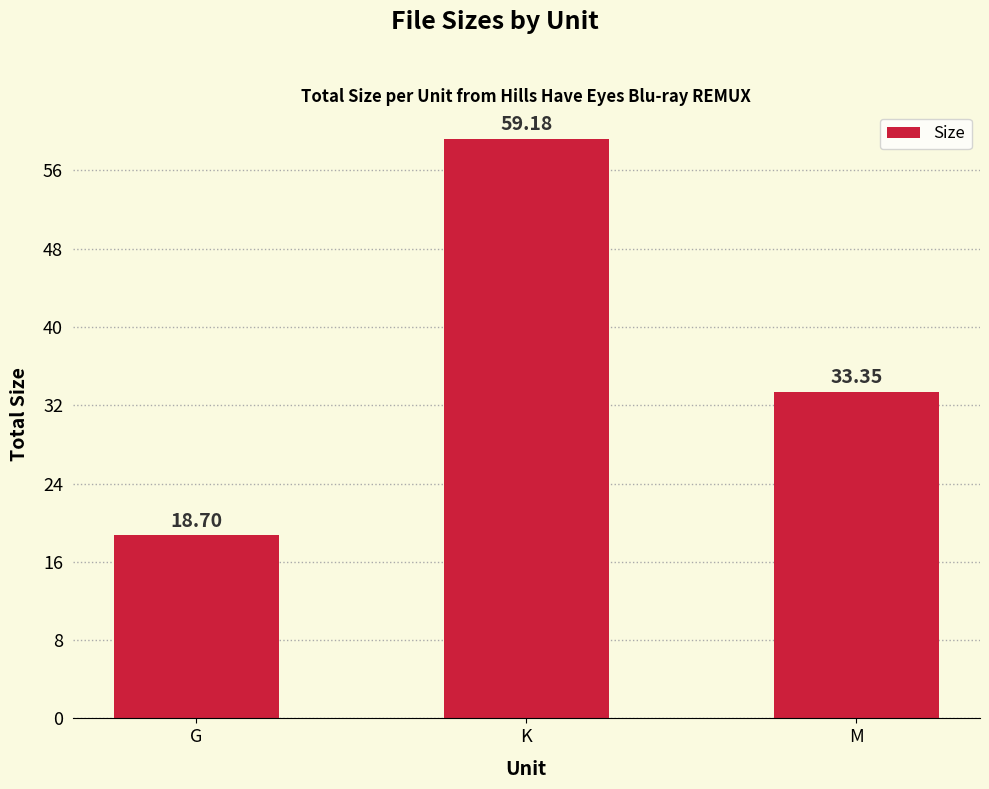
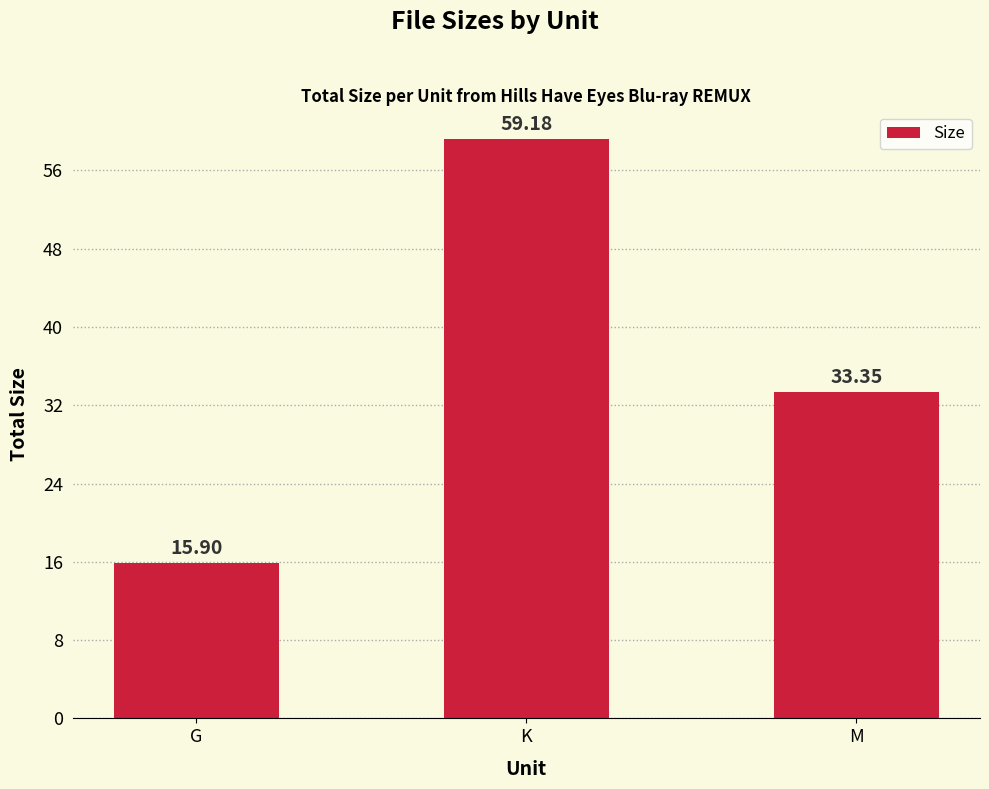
  {
-   "G": 18.70,
+   "G": 15.90,
    "K": 59.18,
    "M": 33.35
  }
